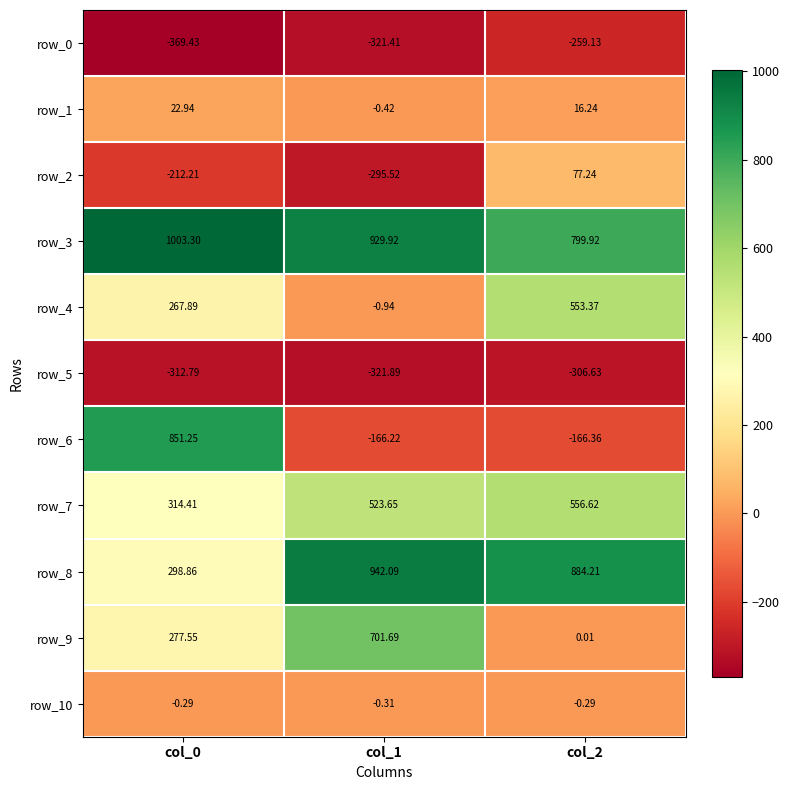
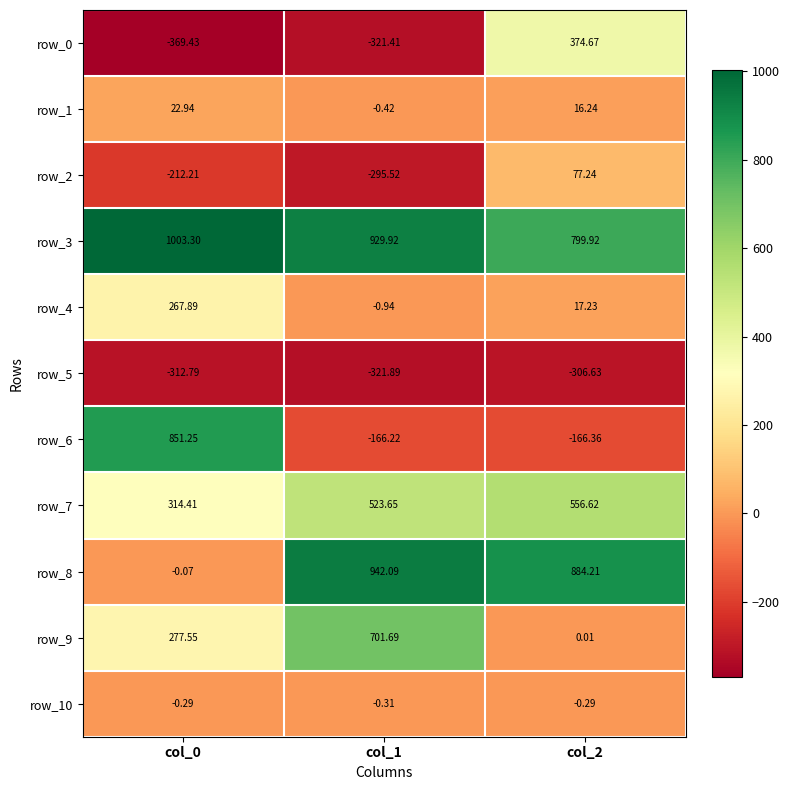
  {
    "row_0": {
      "col_0": -369.43,
      "col_1": -321.41,
-     "col_2": -259.13
+     "col_2": 374.67
    },
    "row_1": {
      "col_0": 22.94,
      "col_1": -0.42,
      "col_2": 16.24
    },
    "row_2": {
      "col_0": -212.21,
      "col_1": -295.52,
      "col_2": 77.24
    },
    "row_3": {
      "col_0": 1003.30,
      "col_1": 929.92,
      "col_2": 799.92
    },
    "row_4": {
      "col_0": 267.89,
      "col_1": -0.94,
-     "col_2": 553.37
+     "col_2": 17.23
    },
    "row_5": {
      "col_0": -312.79,
      "col_1": -321.89,
      "col_2": -306.63
    },
    "row_6": {
      "col_0": 851.25,
      "col_1": -166.22,
      "col_2": -166.36
    },
    "row_7": {
      "col_0": 314.41,
      "col_1": 523.65,
      "col_2": 556.62
    },
    "row_8": {
-     "col_0": 298.86,
+     "col_0": -0.07,
      "col_1": 942.09,
      "col_2": 884.21
    },
    "row_9": {
      "col_0": 277.55,
      "col_1": 701.69,
      "col_2": 0.01
    },
    "row_10": {
      "col_0": -0.29,
      "col_1": -0.31,
      "col_2": -0.29
    }
  }
